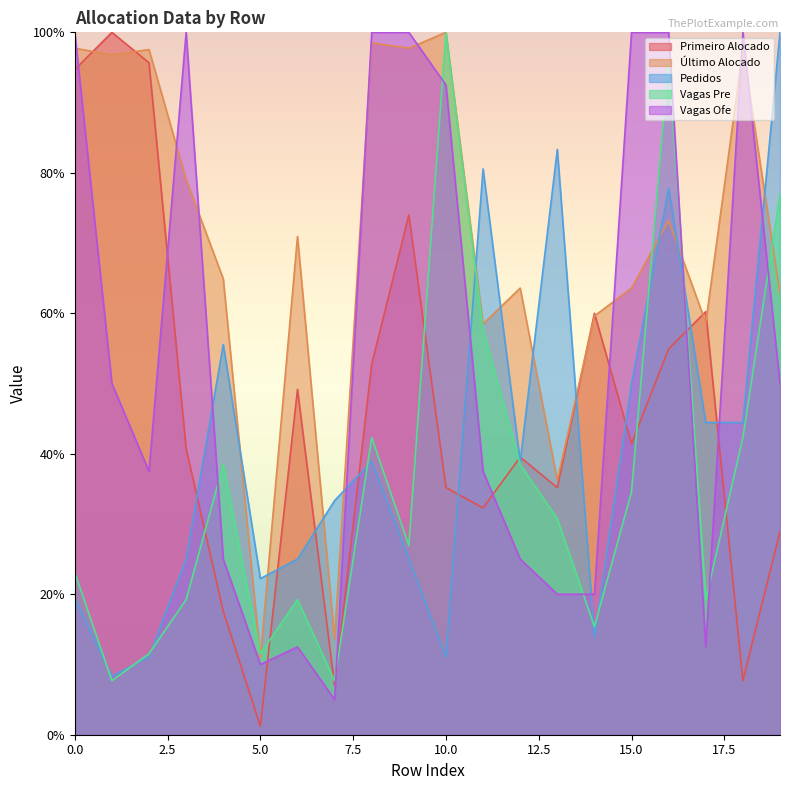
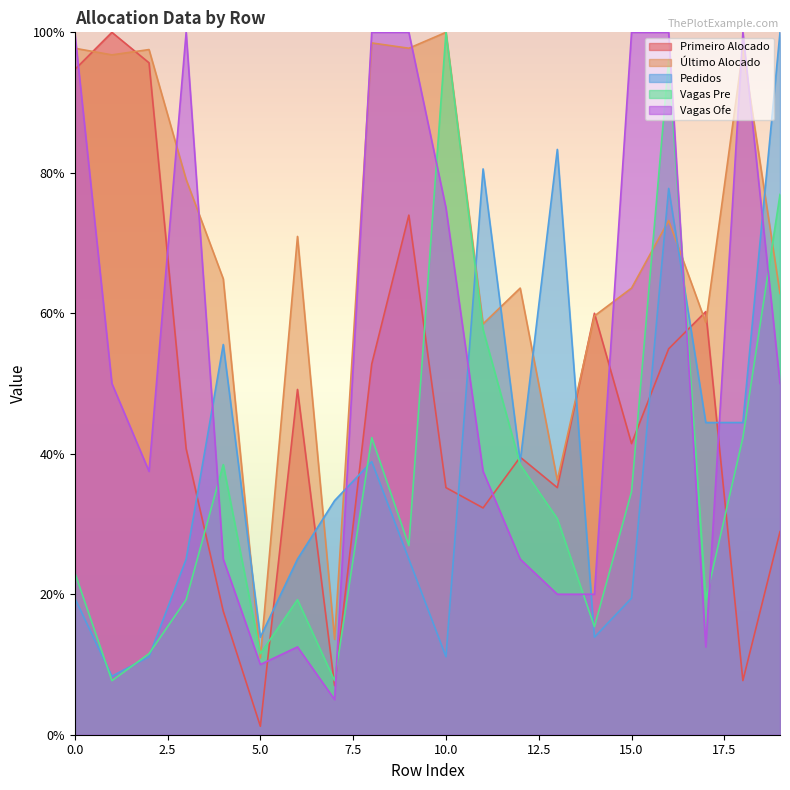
  {
    "Pedidos": {
      "0.0": "19%",
-     "5.0": "22%",
+     "5.0": "14%",
      "10.0": "11%",
-     "15.0": "50%"
+     "15.0": "19%"
    },
    "Vagas Pre": {
      "0.0": "23%",
      "5.0": "12%",
      "15.0": "35%"
    },
    "Vagas Ofe": {
      "0.0": "100%",
      "5.0": "10%",
-     "10.0": "93%",
+     "10.0": "75%",
      "15.0": "100%"
    }
  }
